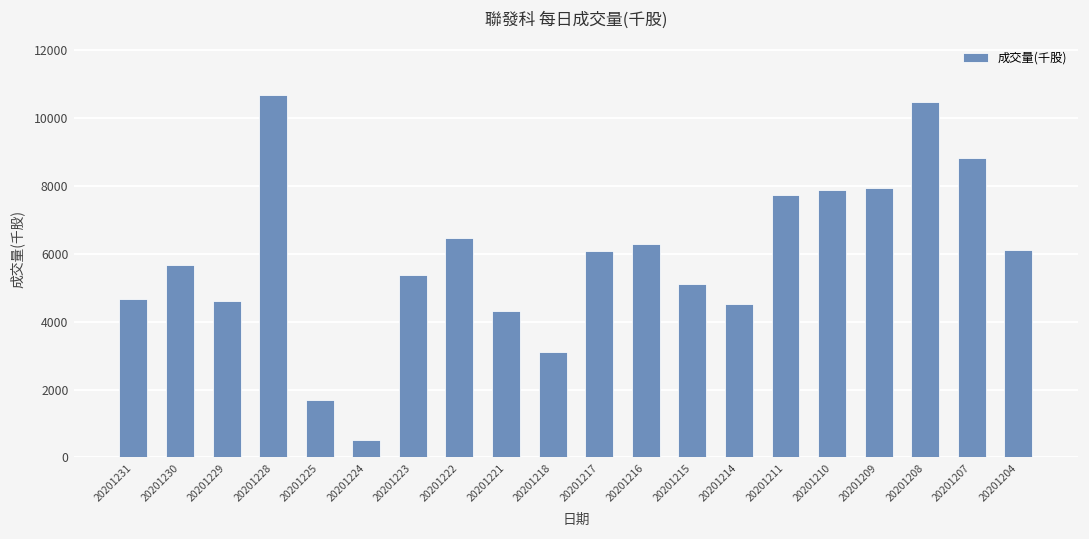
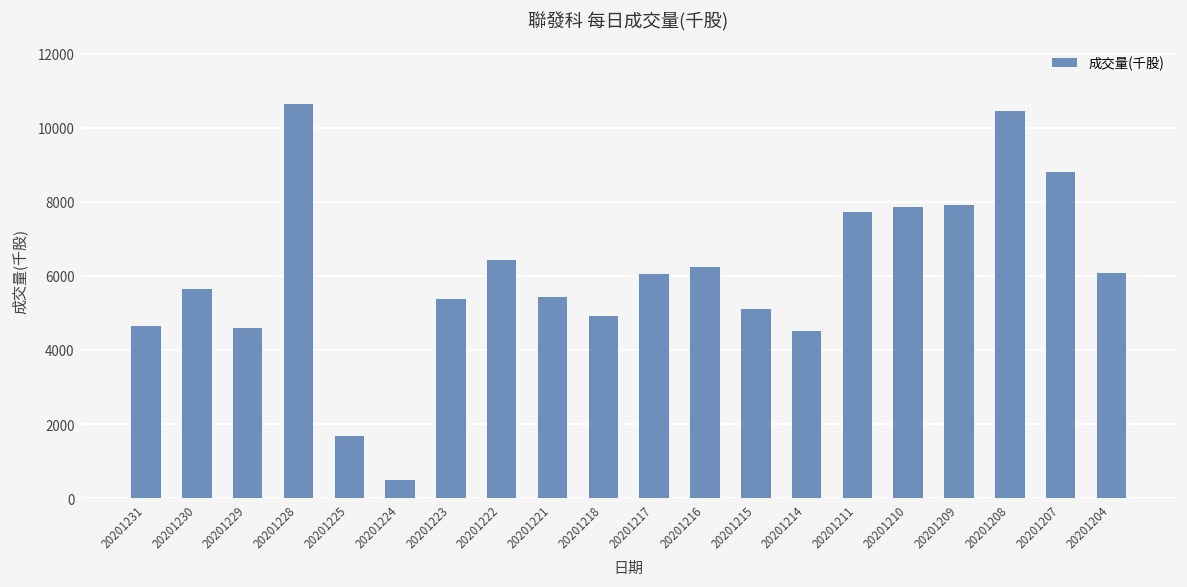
  {
    "20201231": 4700,
    "20201230": 5700,
    "20201229": 4600,
    "20201228": 10700,
    "20201225": 1700,
    "20201224": 500,
    "20201223": 5400,
    "20201222": 6500,
-   "20201221": 4300,
-   "20201218": 3100,
+   "20201221": 5500,
+   "20201218": 4900,
    "20201217": 6100,
    "20201216": 6300,
    "20201215": 5100,
    "20201214": 4500,
    "20201211": 7700,
    "20201210": 7900,
    "20201209": 7900,
    "20201208": 10500,
    "20201207": 8800,
    "20201204": 6100
  }
